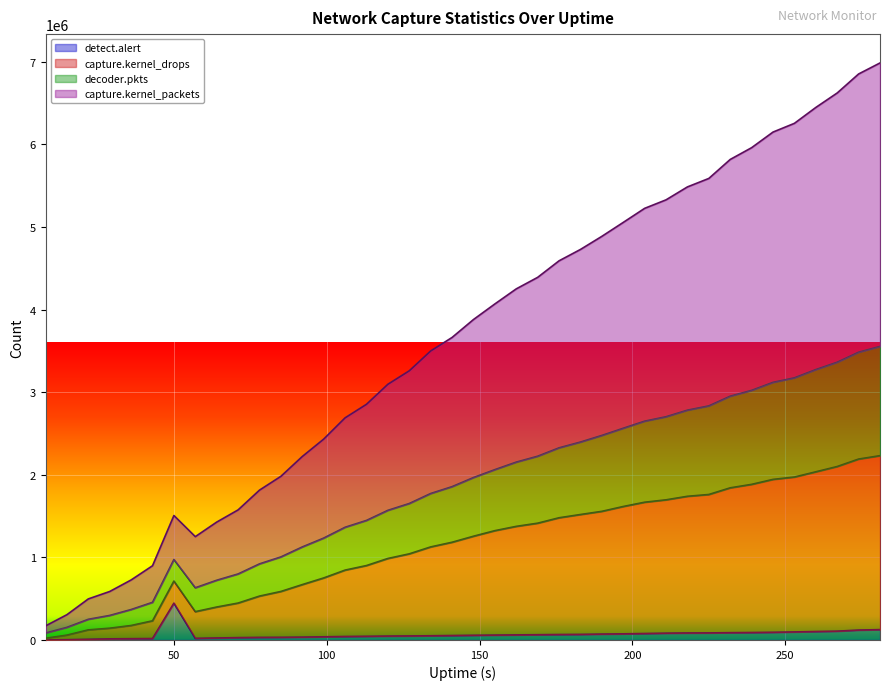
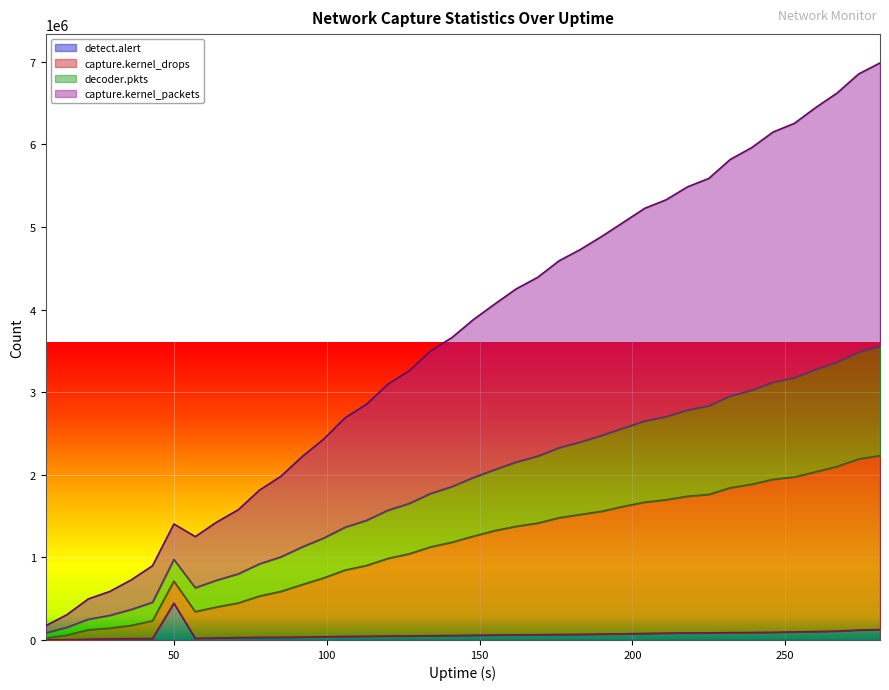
  {
    "detect.alert": {
      "50": 400000
    },
    "capture.kernel_drops": {
      "50": 300000
    },
    "decoder.pkts": {
      "50": 300000
    },
    "capture.kernel_packets": {
-     "50": 500000
+     "50": 400000
    }
  }
